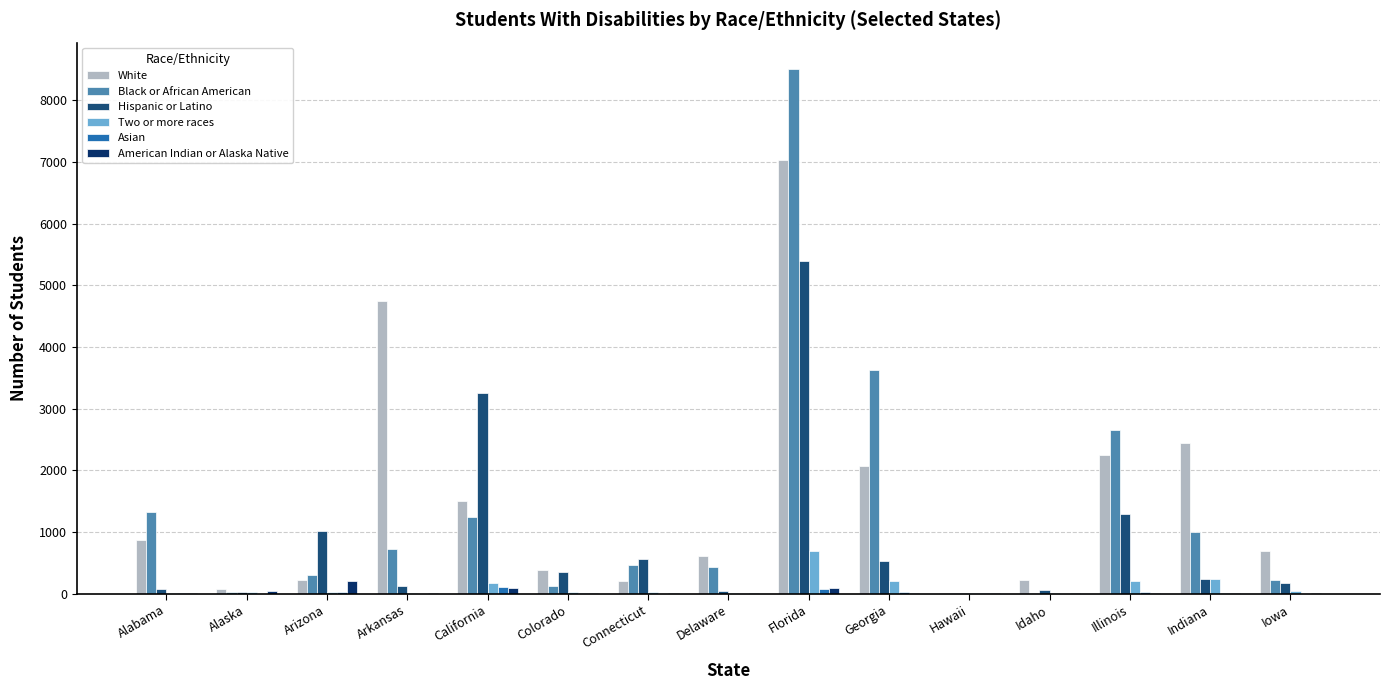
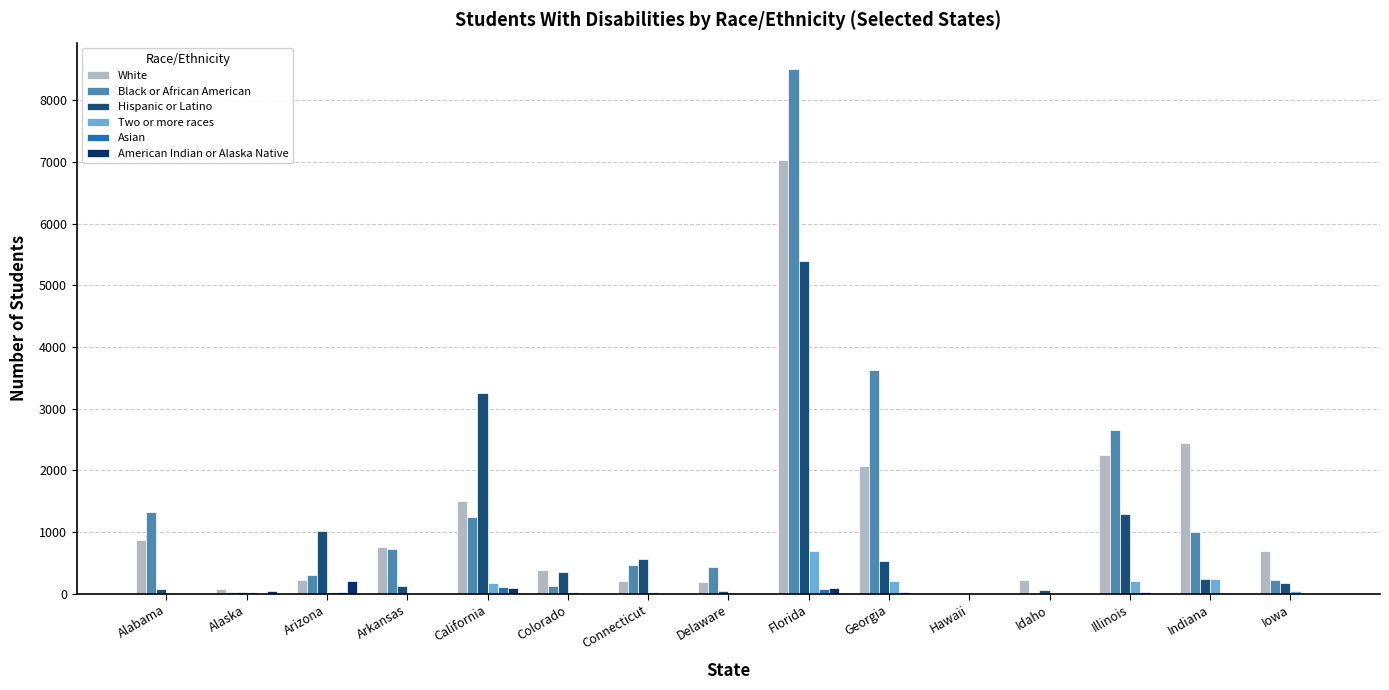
  {
    "White": {
      "Alabama": 900,
      "Alaska": 100,
      "Arizona": 200,
-     "Arkansas": 4700,
+     "Arkansas": 800,
      "California": 1500,
      "Colorado": 400,
      "Connecticut": 200,
-     "Delaware": 600,
+     "Delaware": 200,
      "Florida": 7000,
      "Georgia": 2100,
      "Idaho": 200,
      "Illinois": 2200,
      "Indiana": 2400,
      "Iowa": 700
    }
  }
